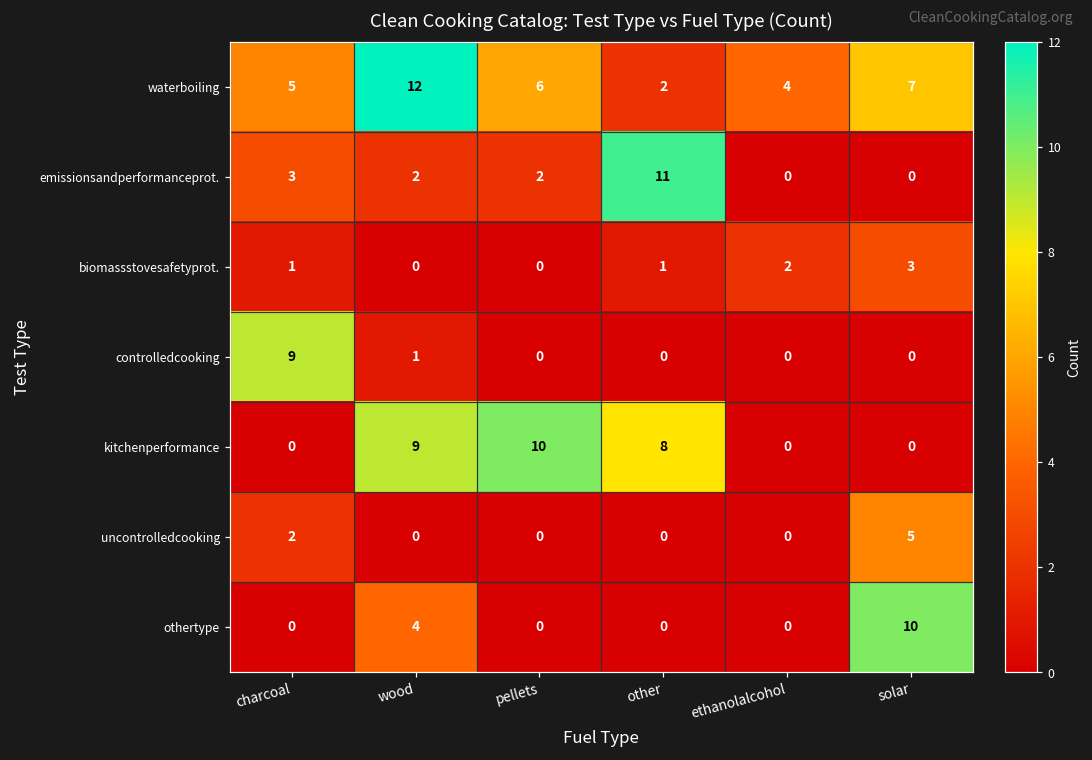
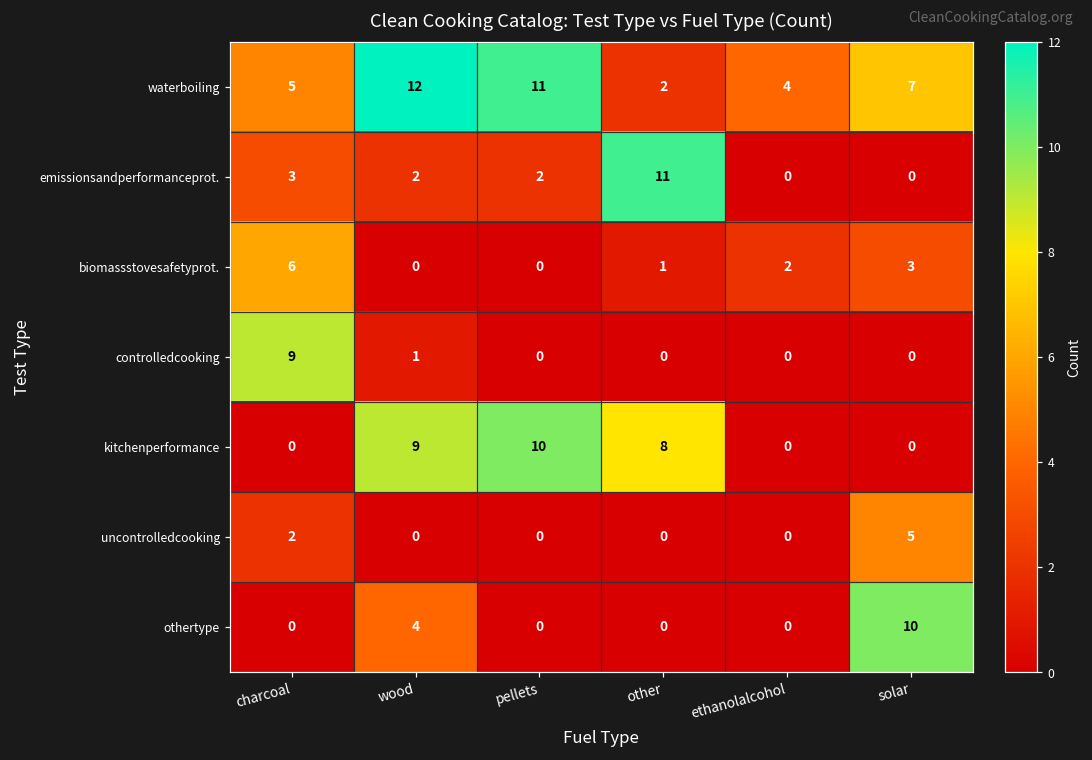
  {
    "waterboiling": {
      "charcoal": 5,
      "wood": 12,
-     "pellets": 6,
+     "pellets": 11,
      "other": 2,
      "ethanolalcohol": 4,
      "solar": 7
    },
    "emissionsandperformanceprot.": {
      "charcoal": 3,
      "wood": 2,
      "pellets": 2,
      "other": 11,
      "ethanolalcohol": 0,
      "solar": 0
    },
    "biomassstovesafetyprot.": {
-     "charcoal": 1,
+     "charcoal": 6,
      "wood": 0,
      "pellets": 0,
      "other": 1,
      "ethanolalcohol": 2,
      "solar": 3
    },
    "controlledcooking": {
      "charcoal": 9,
      "wood": 1,
      "pellets": 0,
      "other": 0,
      "ethanolalcohol": 0,
      "solar": 0
    },
    "kitchenperformance": {
      "charcoal": 0,
      "wood": 9,
      "pellets": 10,
      "other": 8,
      "ethanolalcohol": 0,
      "solar": 0
    },
    "uncontrolledcooking": {
      "charcoal": 2,
      "wood": 0,
      "pellets": 0,
      "other": 0,
      "ethanolalcohol": 0,
      "solar": 5
    },
    "othertype": {
      "charcoal": 0,
      "wood": 4,
      "pellets": 0,
      "other": 0,
      "ethanolalcohol": 0,
      "solar": 10
    }
  }
